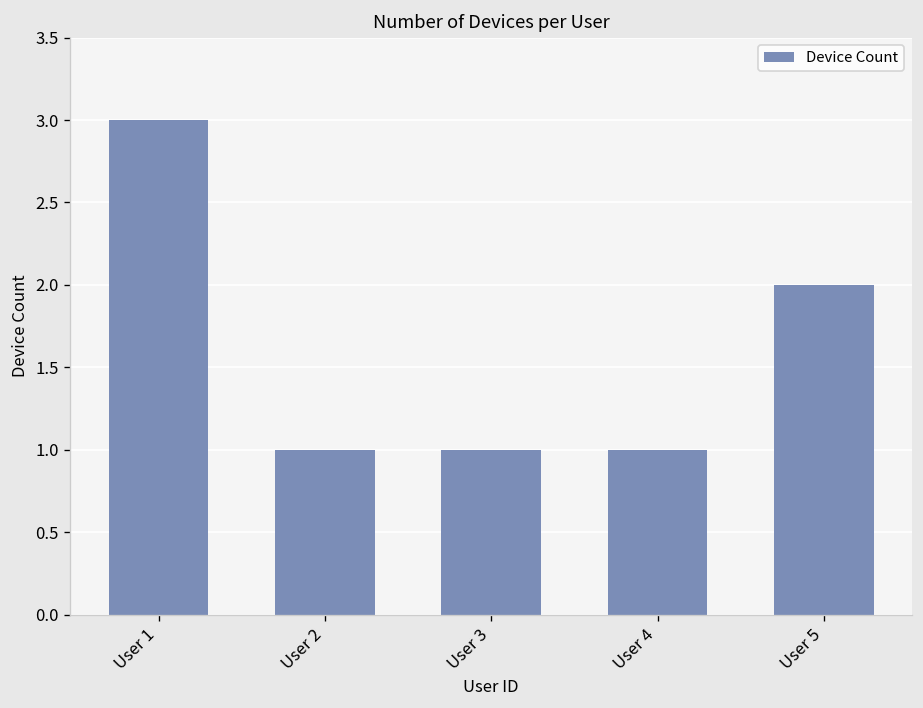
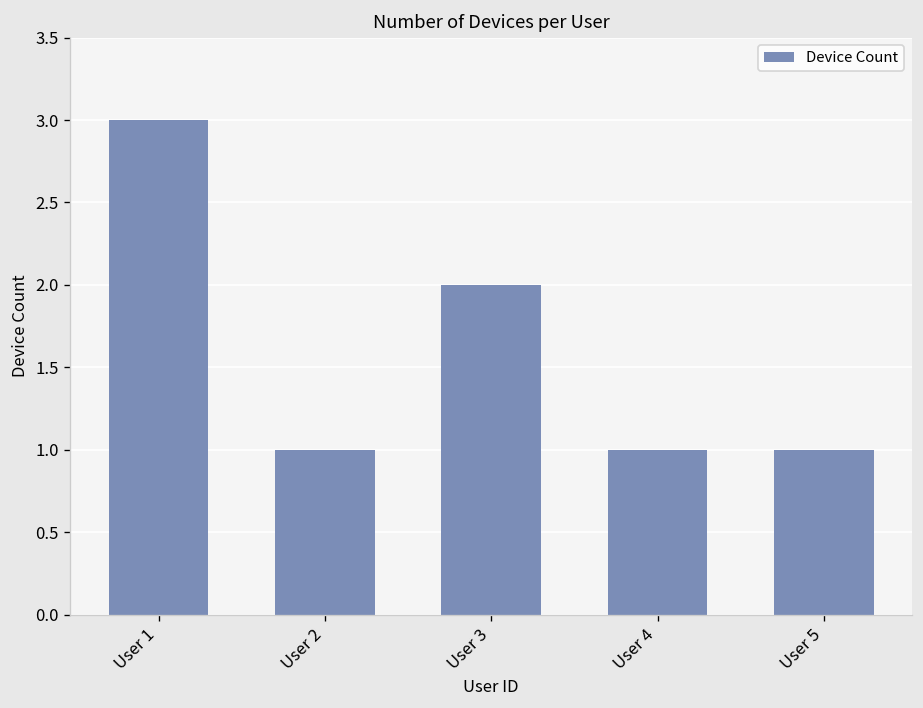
  {
    "User 1": 3,
    "User 2": 1,
-   "User 3": 1,
+   "User 3": 2,
    "User 4": 1,
-   "User 5": 2
+   "User 5": 1
  }
